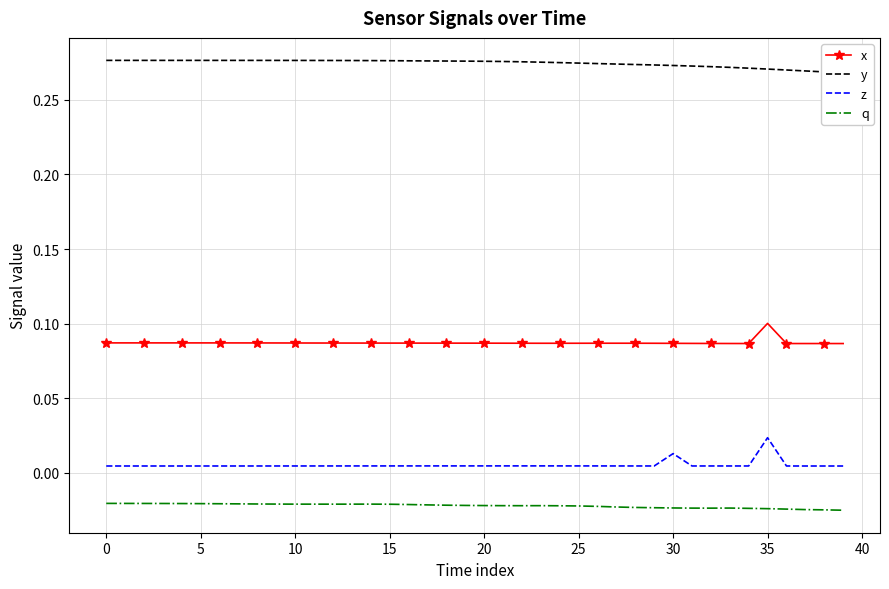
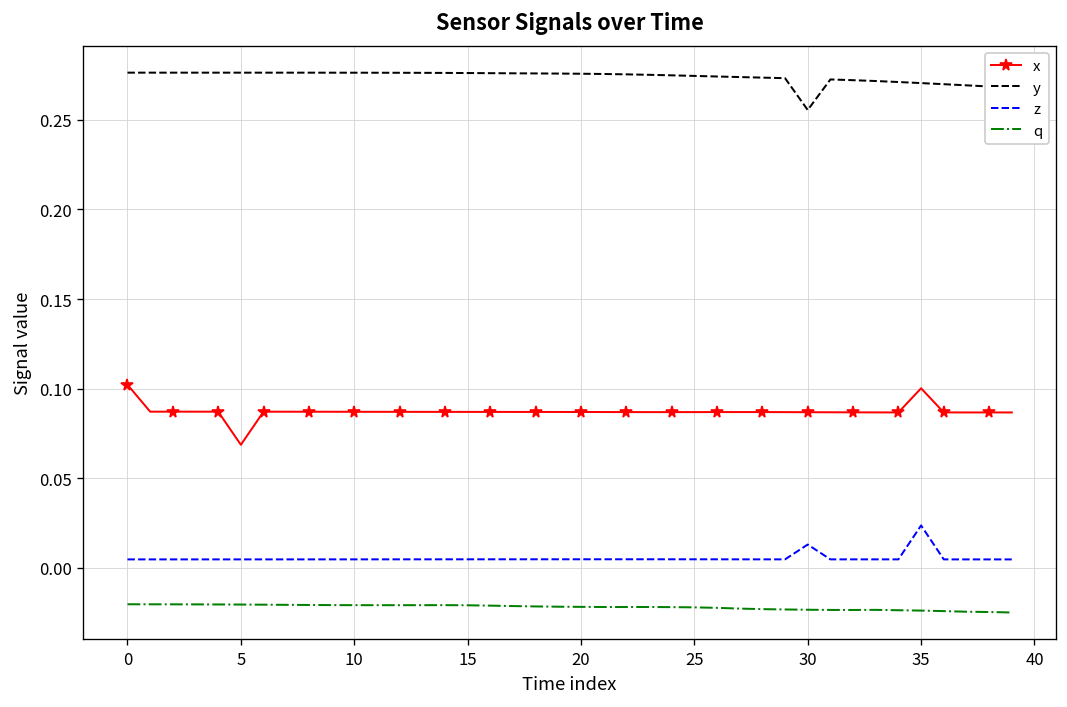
  {
    "x": {
-     "0": 0.087,
-     "5": 0.087,
+     "0": 0.102,
+     "5": 0.069,
      "10": 0.087,
      "15": 0.087,
      "20": 0.087,
      "25": 0.087,
      "30": 0.087,
      "35": 0.100
    },
    "y": {
      "0": 0.276,
      "5": 0.276,
      "10": 0.276,
      "15": 0.276,
      "20": 0.276,
      "25": 0.275,
-     "30": 0.273,
+     "30": 0.256,
      "35": 0.271
    },
    "z": {
      "0": 0.005,
      "5": 0.005,
      "10": 0.005,
      "15": 0.005,
      "20": 0.005,
      "25": 0.005,
      "30": 0.013,
      "35": 0.024
    },
    "q": {
      "0": -0.020,
      "5": -0.021,
      "10": -0.021,
      "15": -0.021,
      "20": -0.022,
      "25": -0.022,
      "30": -0.023,
      "35": -0.024
    }
  }
